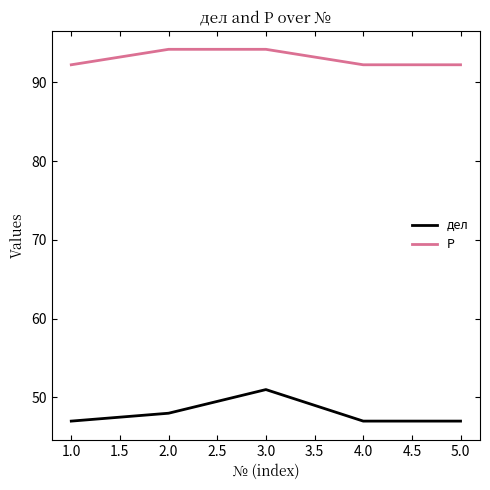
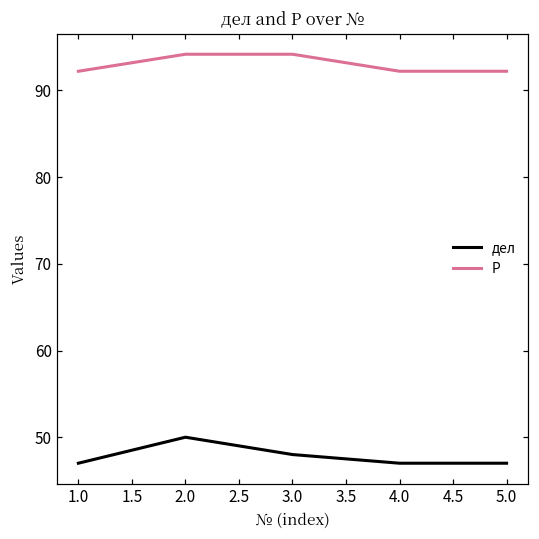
  {
    "дел": {
      "1.0": 47,
-     "2.0": 48,
-     "3.0": 51,
+     "2.0": 50,
+     "3.0": 48,
      "4.0": 47,
      "5.0": 47
    },
    "P": {
      "1.0": 92,
      "2.0": 94,
      "3.0": 94,
      "4.0": 92,
      "5.0": 92
    }
  }
